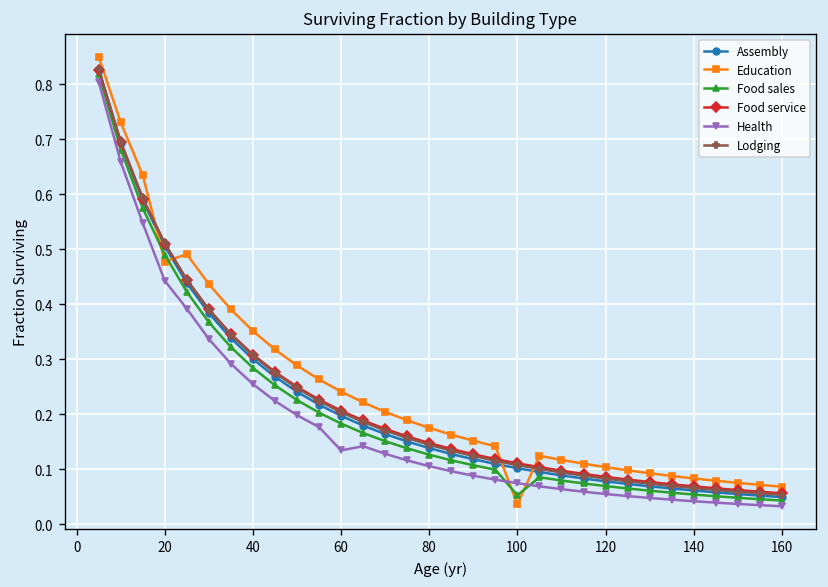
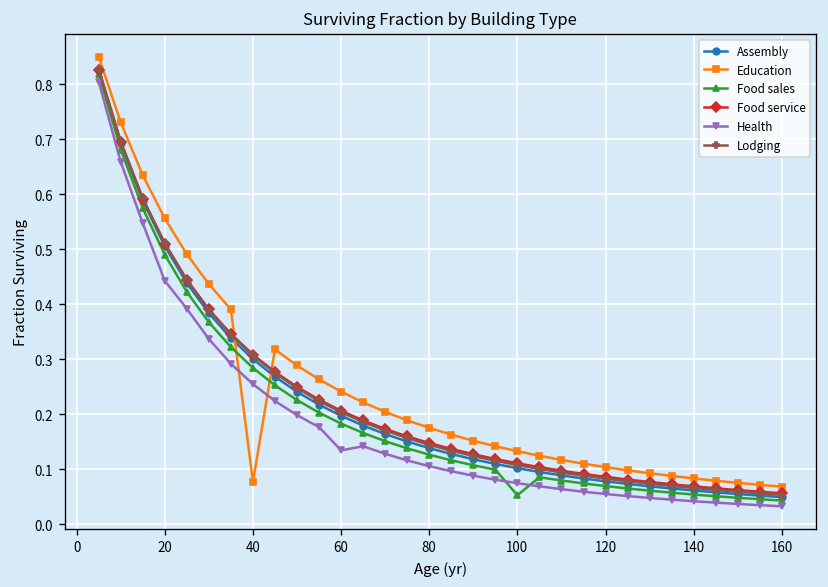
  {
    "Assembly": {
      "40": 0.30,
      "60": 0.20,
      "80": 0.14,
      "100": 0.10
    },
    "Education": {
-     "20": 0.48,
-     "40": 0.35,
+     "20": 0.56,
+     "40": 0.08,
      "60": 0.24,
      "80": 0.18,
-     "100": 0.04,
+     "100": 0.13,
      "120": 0.10,
      "140": 0.08,
      "160": 0.07
    },
    "Food sales": {
      "20": 0.49,
      "40": 0.28,
      "60": 0.18,
      "80": 0.13,
      "100": 0.05,
      "120": 0.07,
      "140": 0.05,
      "160": 0.04
    },
    "Health": {
      "20": 0.44,
      "40": 0.26,
      "60": 0.13,
      "80": 0.11,
      "100": 0.08,
      "120": 0.06,
      "140": 0.04,
      "160": 0.03
    }
  }
